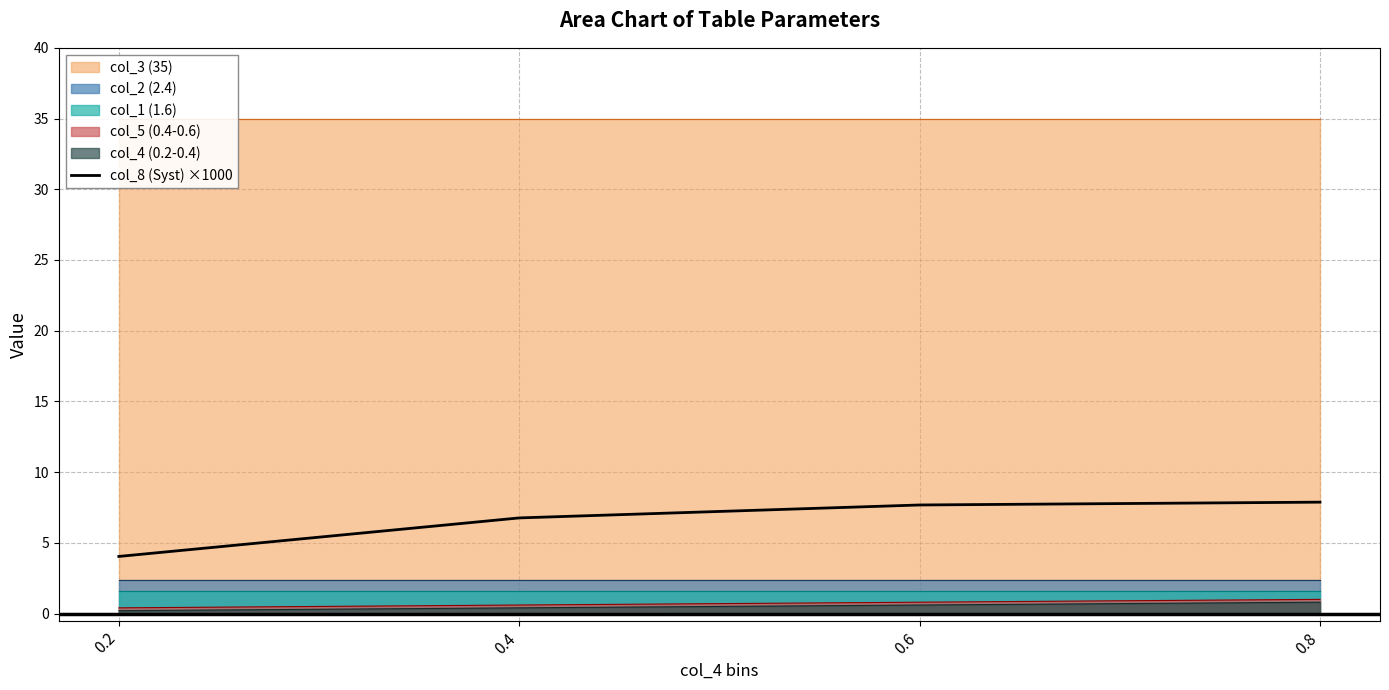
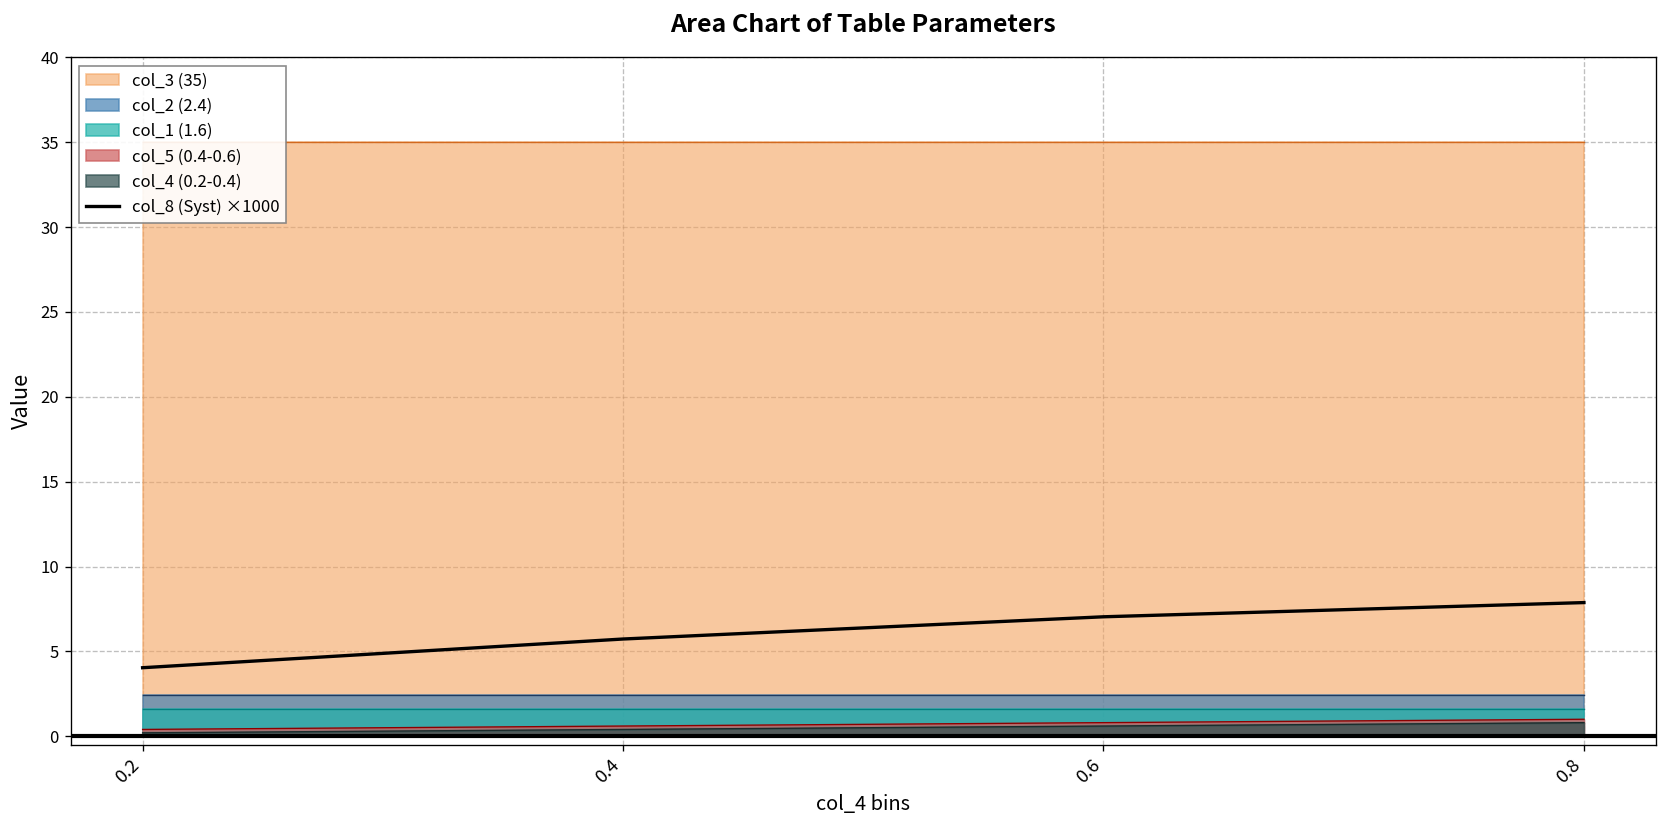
  {
    "col_3 (35)": {
      "0.4": 35.0,
      "0.6": 35.0,
      "0.8": 35.0
    },
    "col_2 (2.4)": {
      "0.2": 2.4,
      "0.4": 2.4,
      "0.6": 2.4,
      "0.8": 2.4
    },
    "col_1 (1.6)": {
      "0.2": 1.6,
      "0.4": 1.6,
      "0.6": 1.6,
      "0.8": 1.6
    },
    "col_5 (0.4-0.6)": {
      "0.2": 0.4,
      "0.4": 0.6,
      "0.6": 0.8,
      "0.8": 1.0
    },
    "col_4 (0.2-0.4)": {
      "0.2": 0.2,
      "0.4": 0.4,
      "0.6": 0.6,
      "0.8": 0.8
    },
    "col_8 (Syst) ×1000": {
      "0.2": 4.0,
-     "0.4": 6.8,
-     "0.6": 7.7,
+     "0.4": 5.7,
+     "0.6": 7.0,
      "0.8": 7.9
    }
  }
